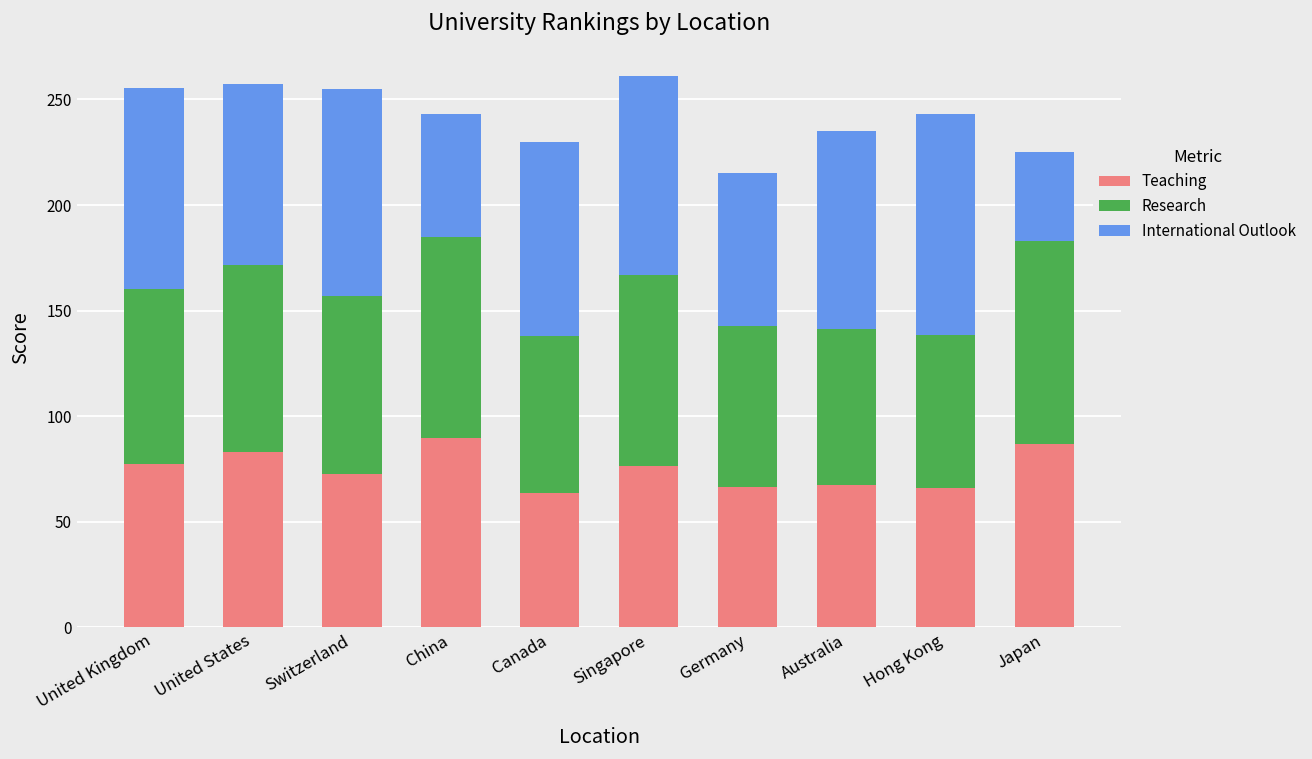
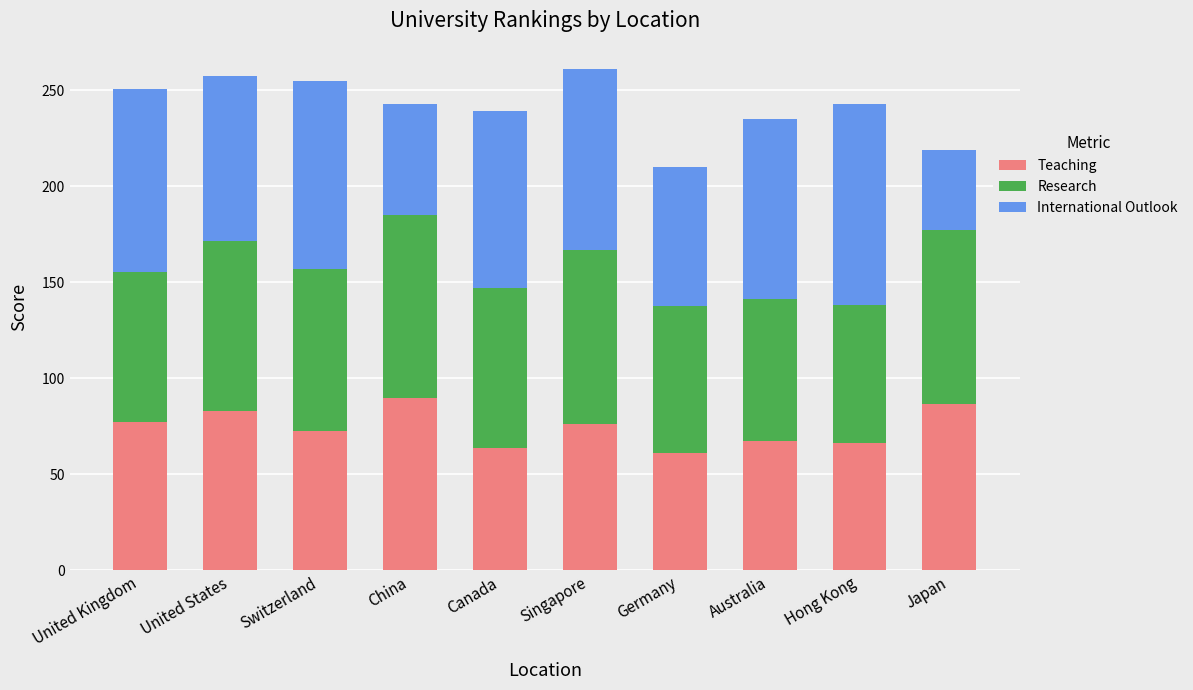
  {
    "Teaching": {
      "United Kingdom": 77,
      "United States": 83,
      "Switzerland": 73,
      "China": 90,
      "Canada": 64,
      "Singapore": 76,
-     "Germany": 66,
+     "Germany": 61,
      "Australia": 68,
      "Hong Kong": 66,
      "Japan": 87
    },
    "Research": {
-     "United Kingdom": 83,
+     "United Kingdom": 78,
      "United States": 89,
      "Switzerland": 84,
      "China": 95,
-     "Canada": 74,
+     "Canada": 84,
      "Singapore": 91,
      "Germany": 76,
      "Australia": 74,
      "Hong Kong": 72,
-     "Japan": 96
+     "Japan": 90
    },
    "International Outlook": {
      "United Kingdom": 95,
      "United States": 86,
      "Switzerland": 98,
      "China": 58,
      "Canada": 92,
      "Singapore": 94,
      "Germany": 73,
      "Australia": 94,
      "Hong Kong": 105,
      "Japan": 42
    }
  }
